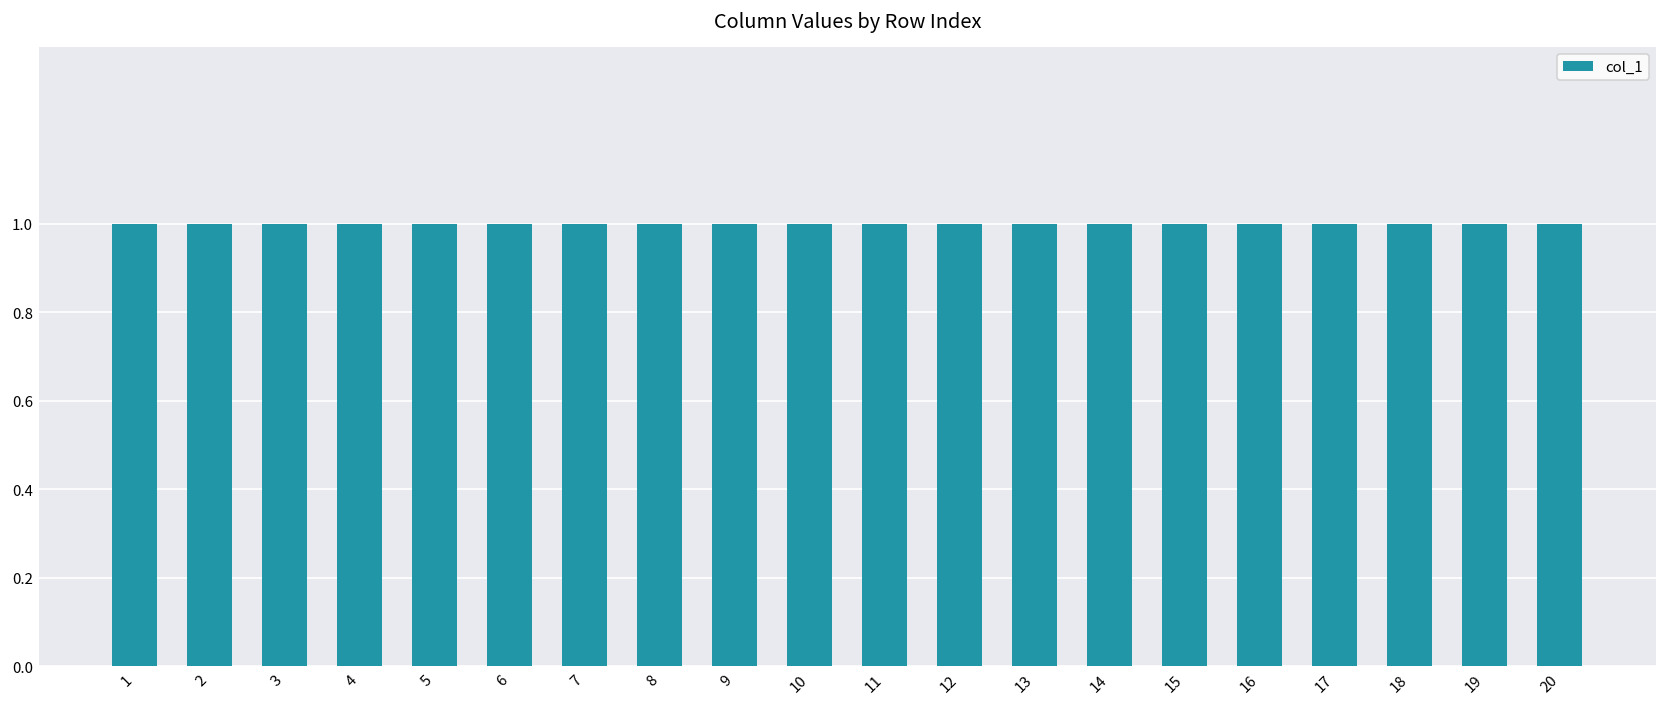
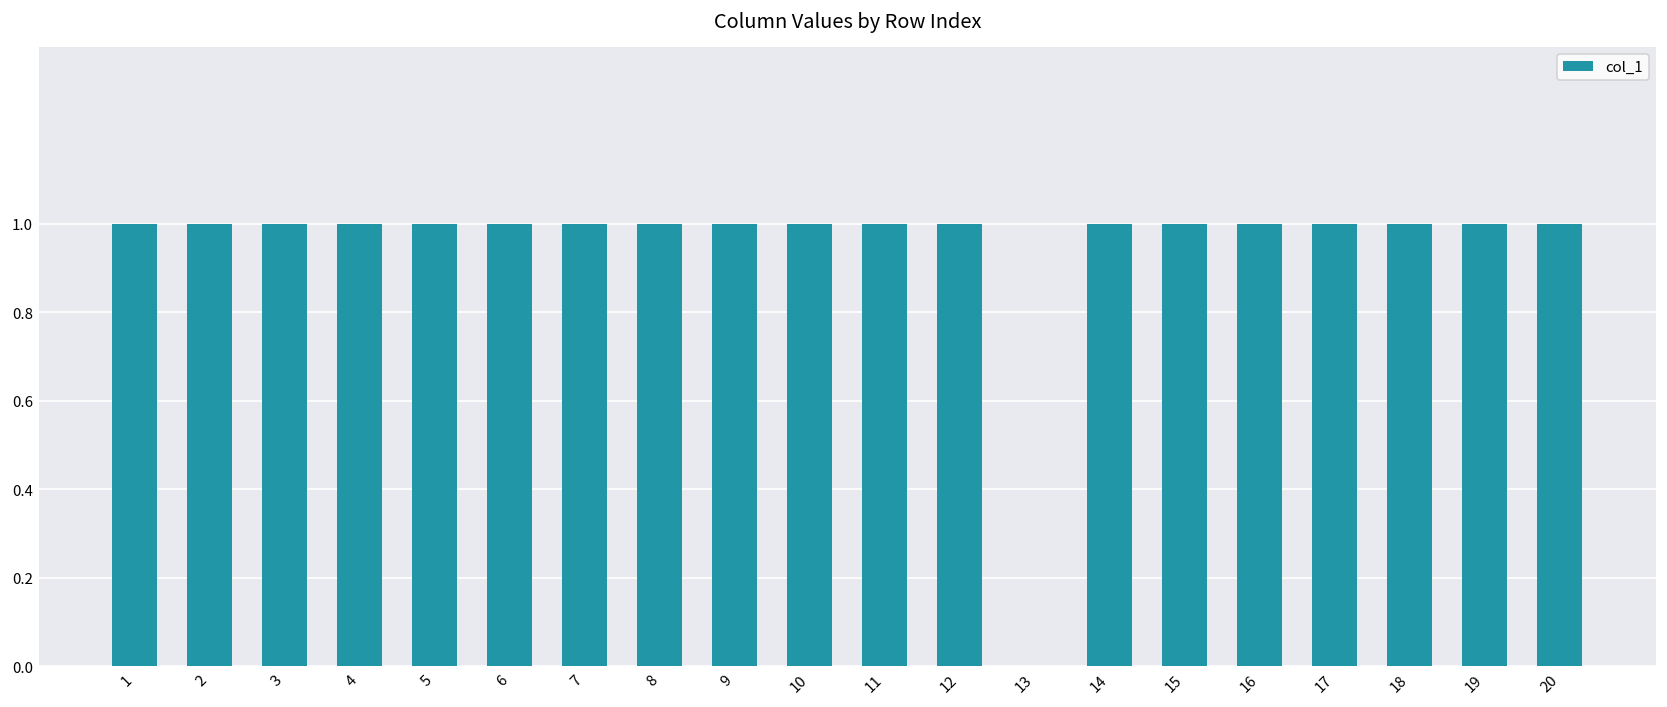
  {
    "1": 1,
    "2": 1,
    "3": 1,
    "4": 1,
    "5": 1,
    "6": 1,
    "7": 1,
    "8": 1,
    "9": 1,
    "10": 1,
    "11": 1,
    "12": 1,
-   "13": 1,
+   "13": 0,
    "14": 1,
    "15": 1,
    "16": 1,
    "17": 1,
    "18": 1,
    "19": 1,
    "20": 1
  }
